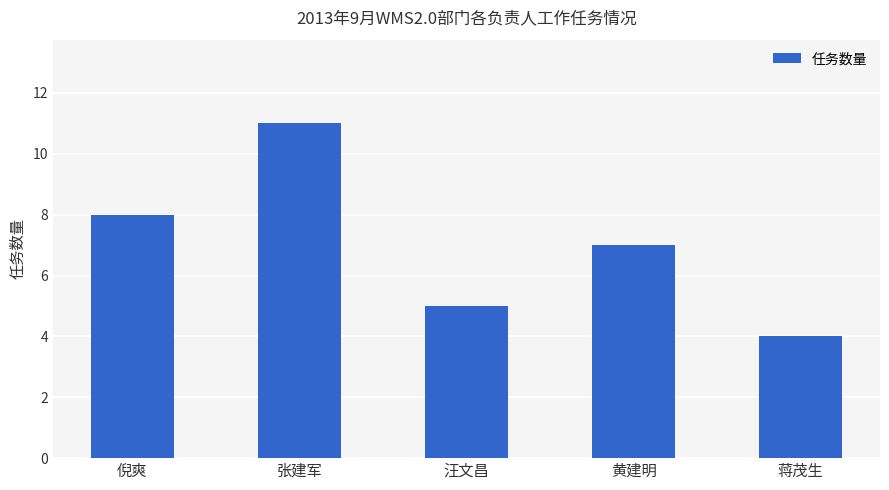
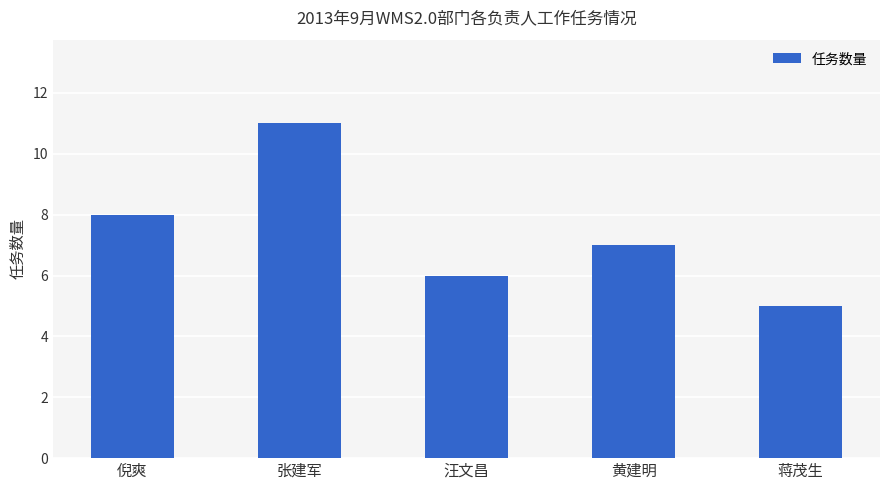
  {
    "倪爽": 8,
    "张建军": 11,
-   "汪文昌": 5,
+   "汪文昌": 6,
    "黄建明": 7,
-   "蒋茂生": 4
+   "蒋茂生": 5
  }
